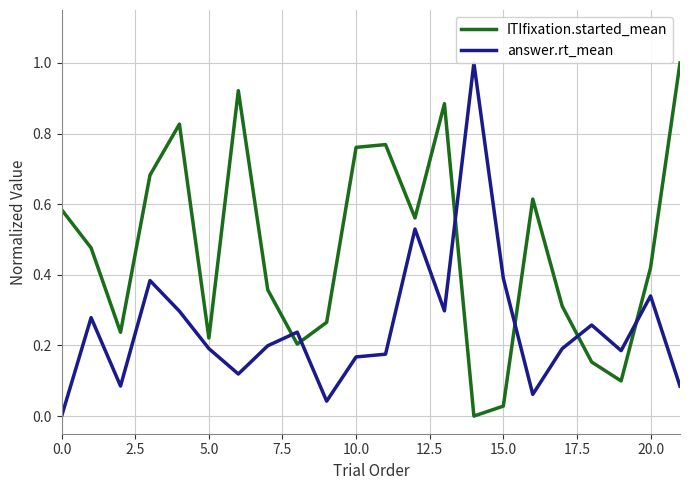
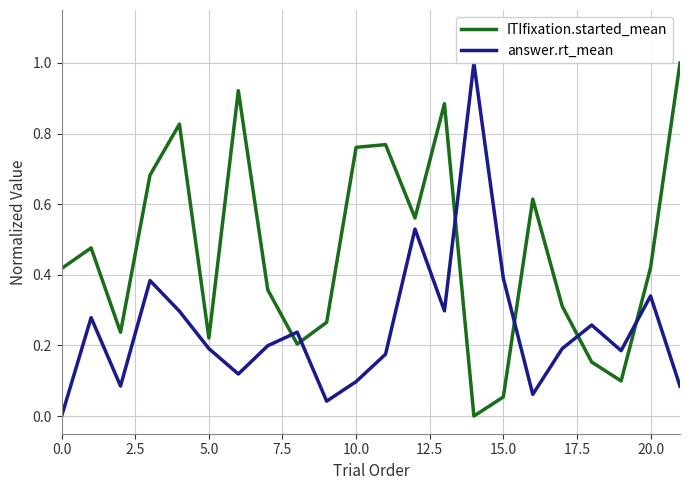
  {
    "ITIfixation.started_mean": {
-     "0.0": 0.58,
+     "0.0": 0.42,
      "5.0": 0.22,
      "10.0": 0.76,
-     "15.0": 0.03,
+     "15.0": 0.05,
      "20.0": 0.42
    },
    "answer.rt_mean": {
      "0.0": 0.00,
      "5.0": 0.19,
-     "10.0": 0.17,
+     "10.0": 0.10,
      "15.0": 0.39,
      "20.0": 0.34
    }
  }
